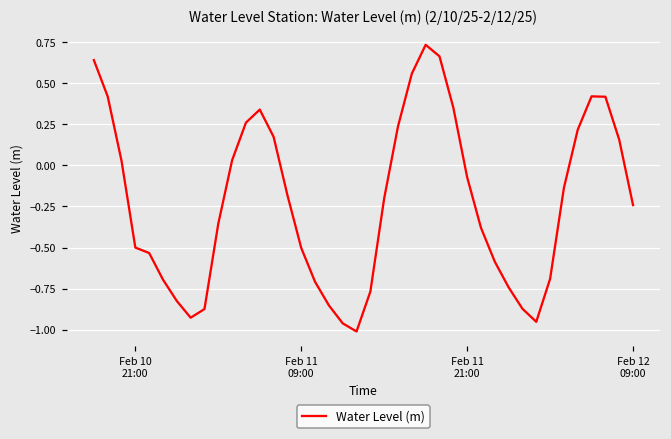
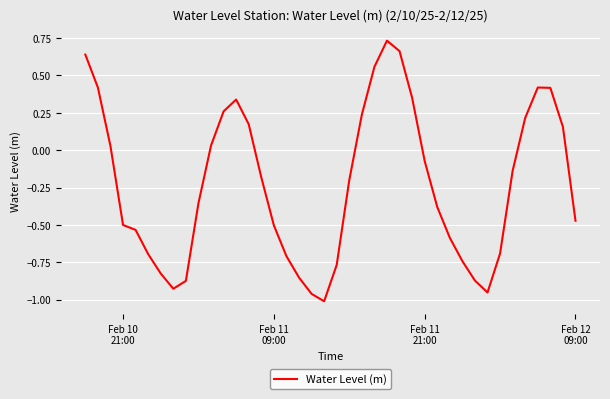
  {
    "Feb 10 21:00": -0.50,
    "Feb 11 09:00": -0.50,
    "Feb 11 21:00": -0.07,
-   "Feb 12 09:00": -0.24
+   "Feb 12 09:00": -0.47
  }
